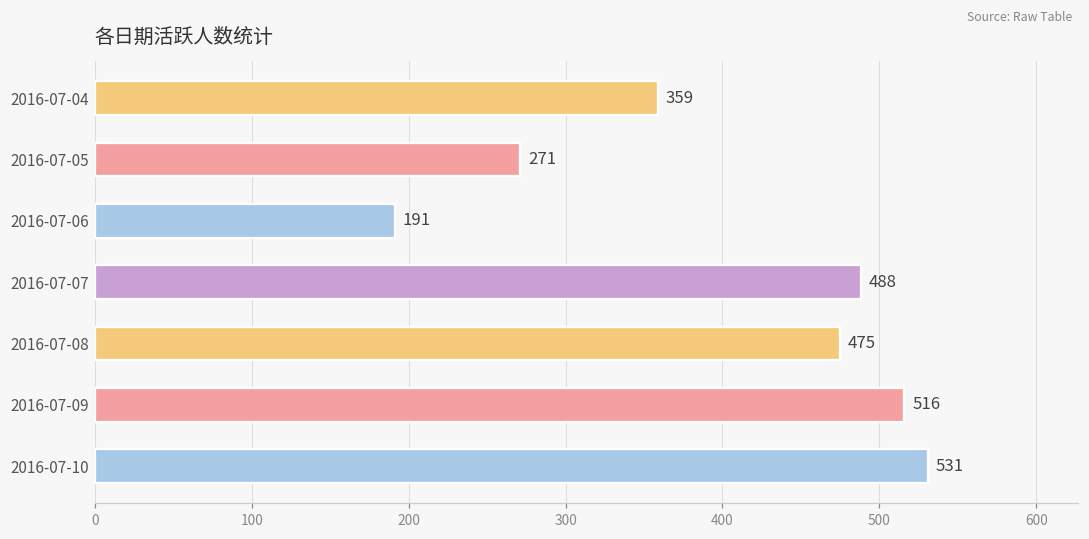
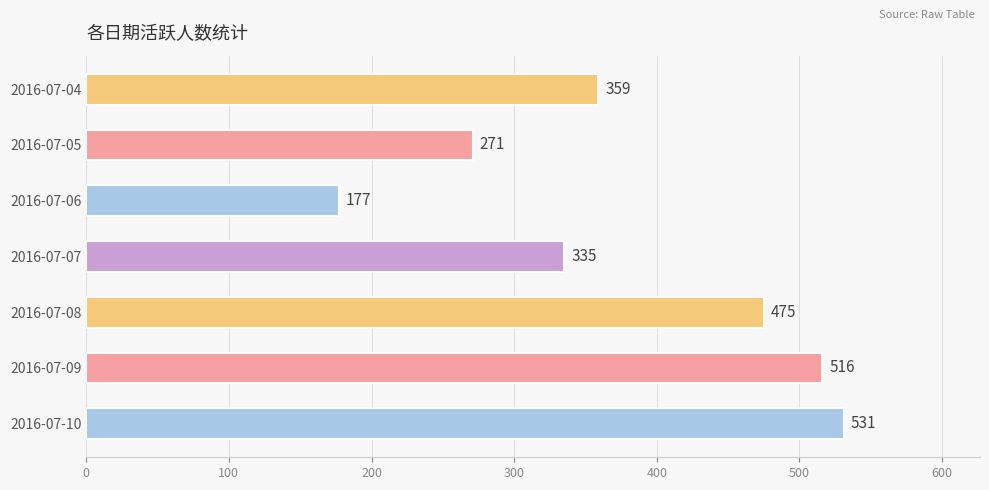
  {
    "2016-07-04": 359,
    "2016-07-05": 271,
-   "2016-07-06": 191,
-   "2016-07-07": 488,
+   "2016-07-06": 177,
+   "2016-07-07": 335,
    "2016-07-08": 475,
    "2016-07-09": 516,
    "2016-07-10": 531
  }
